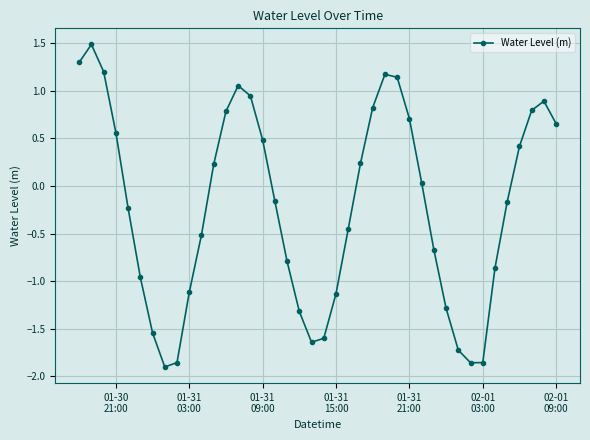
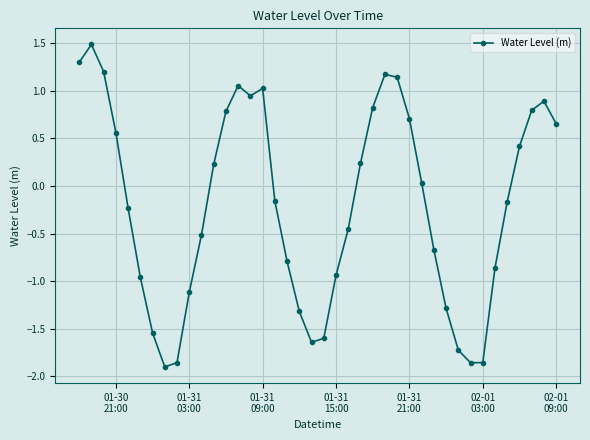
  {
    "01-30 21:00": 0.6,
    "01-31 03:00": -1.1,
-   "01-31 09:00": 0.5,
-   "01-31 15:00": -1.1,
+   "01-31 09:00": 1.0,
+   "01-31 15:00": -0.9,
    "01-31 21:00": 0.7,
    "02-01 03:00": -1.9,
    "02-01 09:00": 0.7
  }
